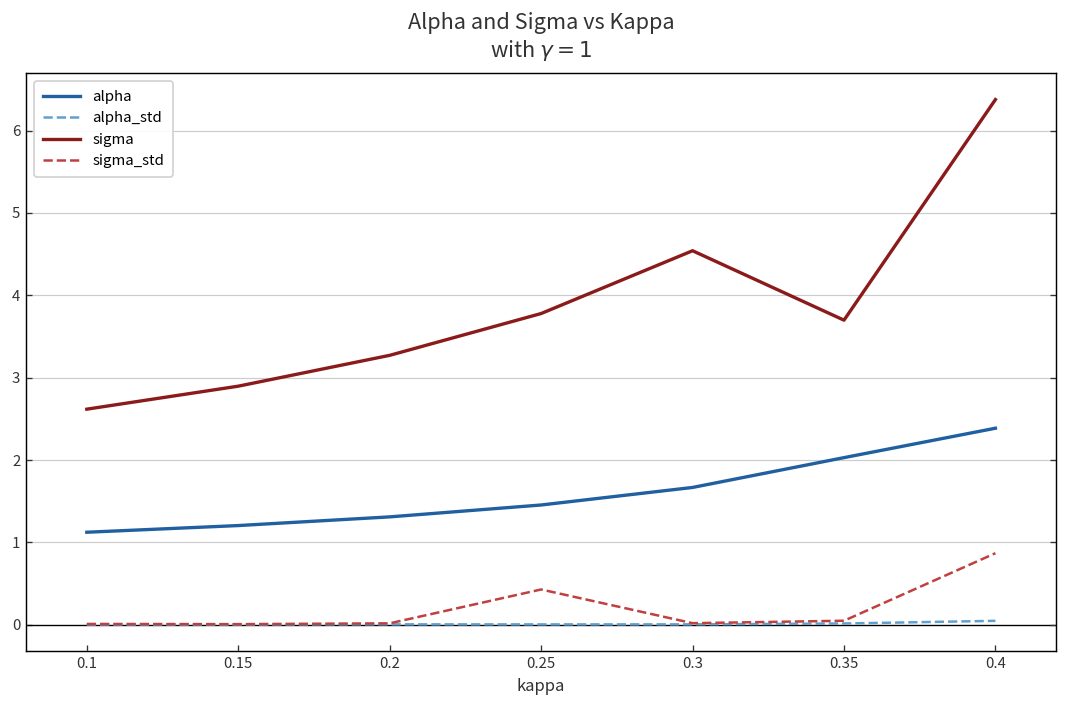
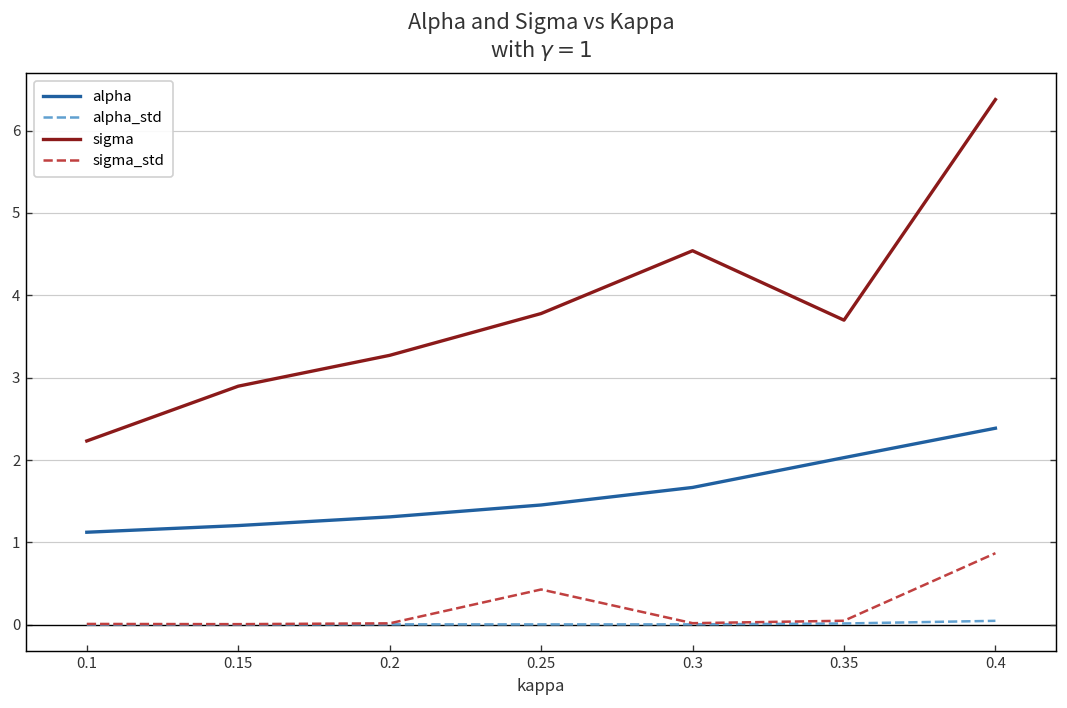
  {
    "alpha": {
      "0.1": 1.1,
      "0.15": 1.2,
      "0.2": 1.3,
      "0.25": 1.5,
      "0.3": 1.7,
      "0.35": 2.0,
      "0.4": 2.4
    },
    "alpha_std": {
      "0.25": 0.0,
      "0.4": 0.0
    },
    "sigma": {
-     "0.1": 2.6,
+     "0.1": 2.2,
      "0.15": 2.9,
      "0.2": 3.3,
      "0.25": 3.8,
      "0.3": 4.5,
      "0.35": 3.7,
      "0.4": 6.4
    },
    "sigma_std": {
      "0.25": 0.4,
      "0.4": 0.9
    }
  }
